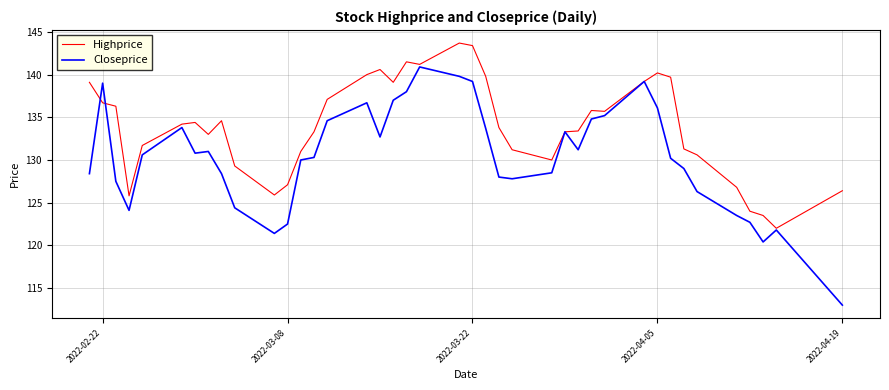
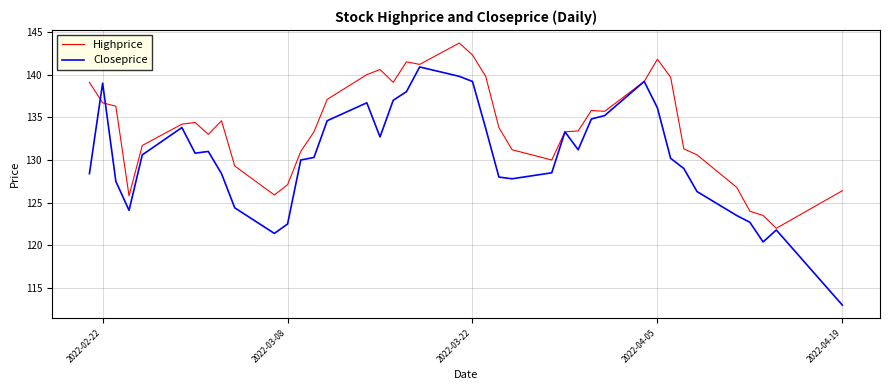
  {
    "Highprice": {
      "2022-02-22": 137,
      "2022-03-08": 127,
-     "2022-03-22": 143,
-     "2022-04-05": 140,
+     "2022-03-22": 142,
+     "2022-04-05": 142,
      "2022-04-19": 126
    },
    "Closeprice": {
      "2022-02-22": 139,
      "2022-03-08": 123,
      "2022-03-22": 139,
      "2022-04-05": 136,
      "2022-04-19": 113
    }
  }
